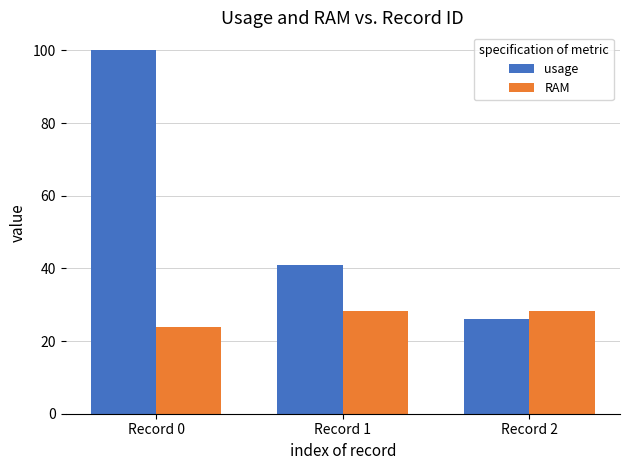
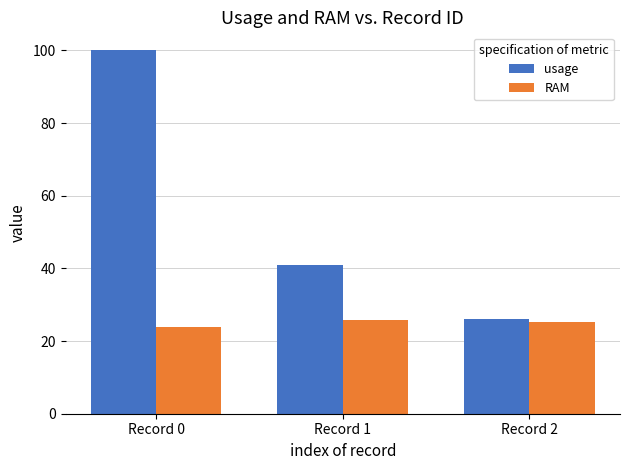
  {
    "usage": {
      "Record 0": 100,
      "Record 1": 41,
      "Record 2": 26
    },
    "RAM": {
      "Record 0": 24,
-     "Record 1": 28,
-     "Record 2": 28
+     "Record 1": 26,
+     "Record 2": 25
    }
  }
